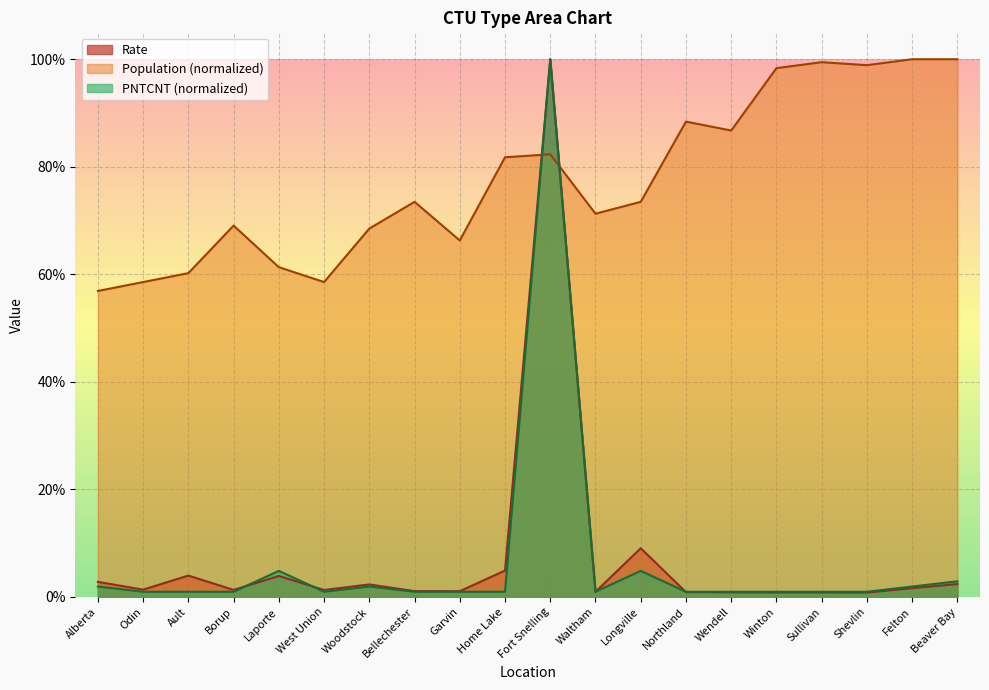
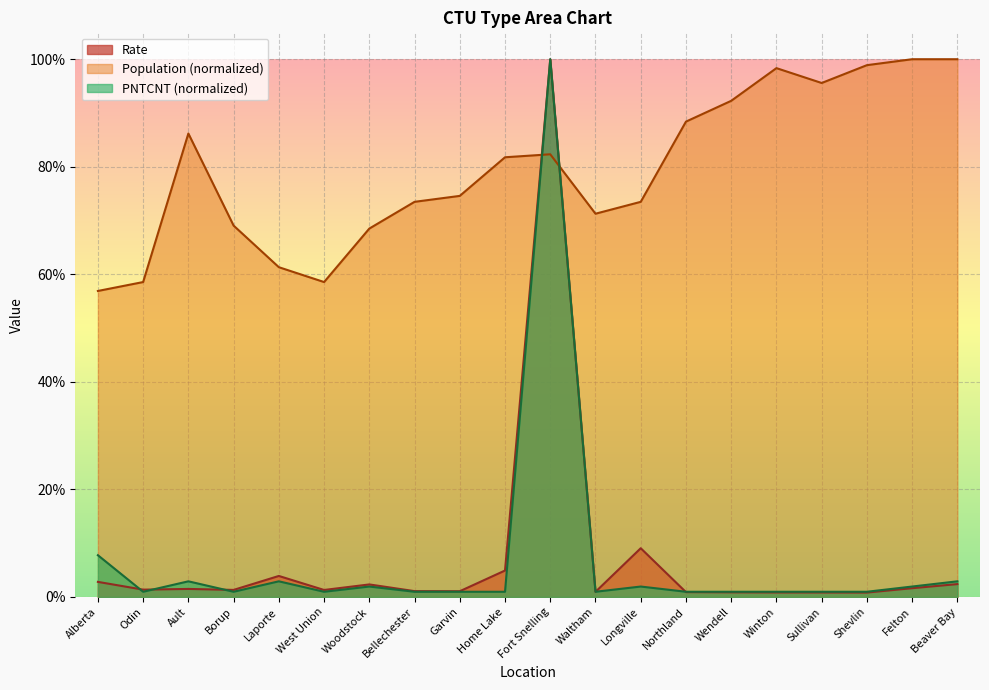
  {
    "Rate": {
      "Alberta": "3%",
-     "Ault": "4%",
+     "Ault": "1%",
      "Laporte": "4%",
      "Home Lake": "5%",
      "Longville": "9%",
      "Beaver Bay": "2%"
    },
    "Population (normalized)": {
      "Alberta": "57%",
      "Odin": "59%",
-     "Ault": "60%",
+     "Ault": "86%",
      "Borup": "69%",
      "Laporte": "61%",
      "West Union": "59%",
      "Woodstock": "69%",
      "Bellechester": "73%",
-     "Garvin": "66%",
+     "Garvin": "75%",
      "Home Lake": "82%",
      "Fort Snelling": "82%",
      "Waltham": "71%",
      "Longville": "73%",
      "Northland": "88%",
-     "Wendell": "87%",
+     "Wendell": "92%",
      "Winton": "98%",
-     "Sullivan": "99%",
+     "Sullivan": "96%",
      "Shevlin": "99%",
      "Felton": "100%",
      "Beaver Bay": "100%"
    },
    "PNTCNT (normalized)": {
-     "Alberta": "2%",
-     "Ault": "1%",
-     "Laporte": "5%",
+     "Alberta": "8%",
+     "Ault": "3%",
+     "Laporte": "3%",
      "Home Lake": "1%",
-     "Longville": "5%",
+     "Longville": "2%",
      "Beaver Bay": "3%"
    }
  }
